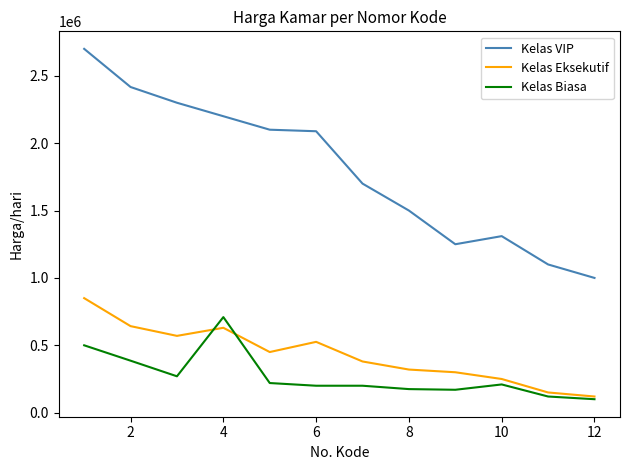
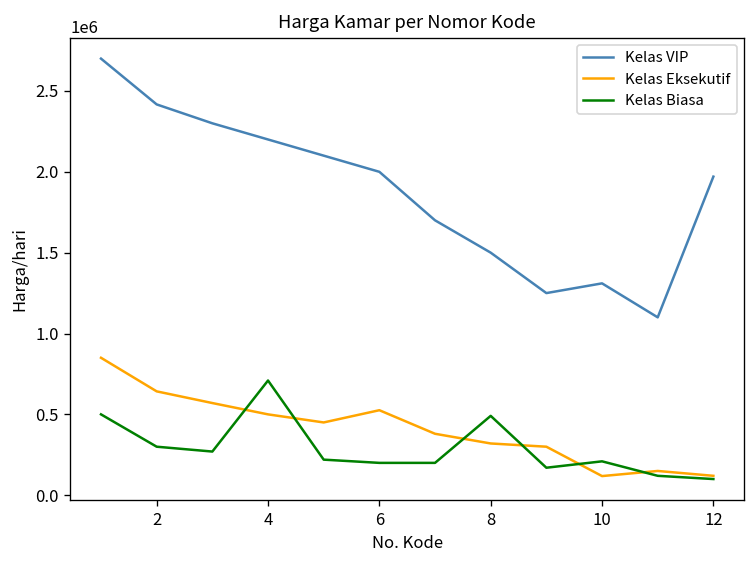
  {
    "Kelas VIP": {
      "2": 2420000,
      "4": 2200000,
-     "6": 2090000,
+     "6": 2000000,
      "8": 1500000,
      "10": 1310000,
-     "12": 1000000
+     "12": 1970000
    },
    "Kelas Eksekutif": {
      "2": 640000,
-     "4": 630000,
+     "4": 500000,
      "6": 530000,
      "8": 320000,
-     "10": 250000,
+     "10": 120000,
      "12": 120000
    },
    "Kelas Biasa": {
-     "2": 390000,
+     "2": 300000,
      "4": 710000,
      "6": 200000,
-     "8": 180000,
+     "8": 490000,
      "10": 210000,
      "12": 100000
    }
  }
